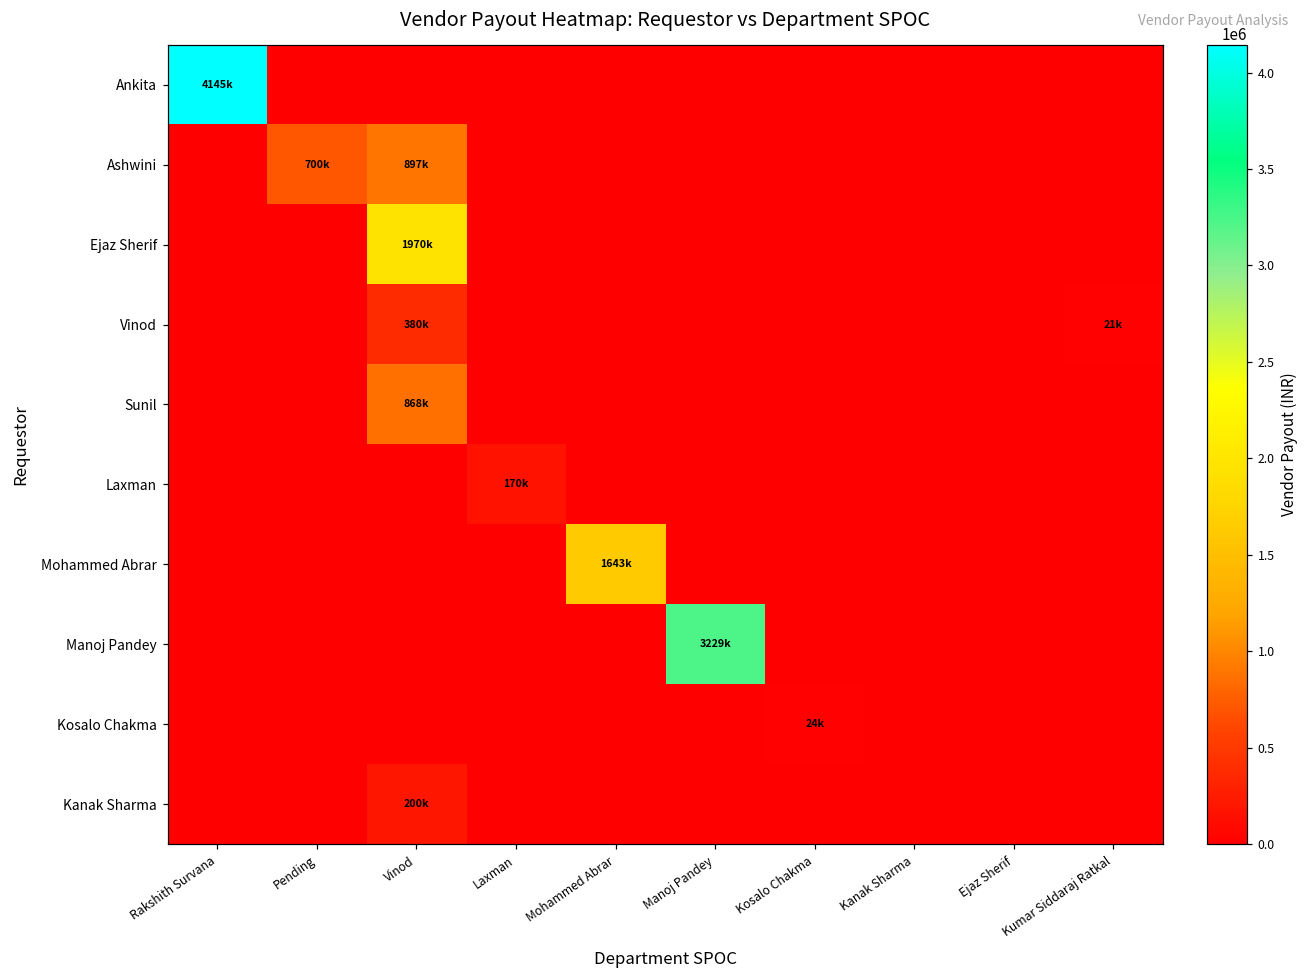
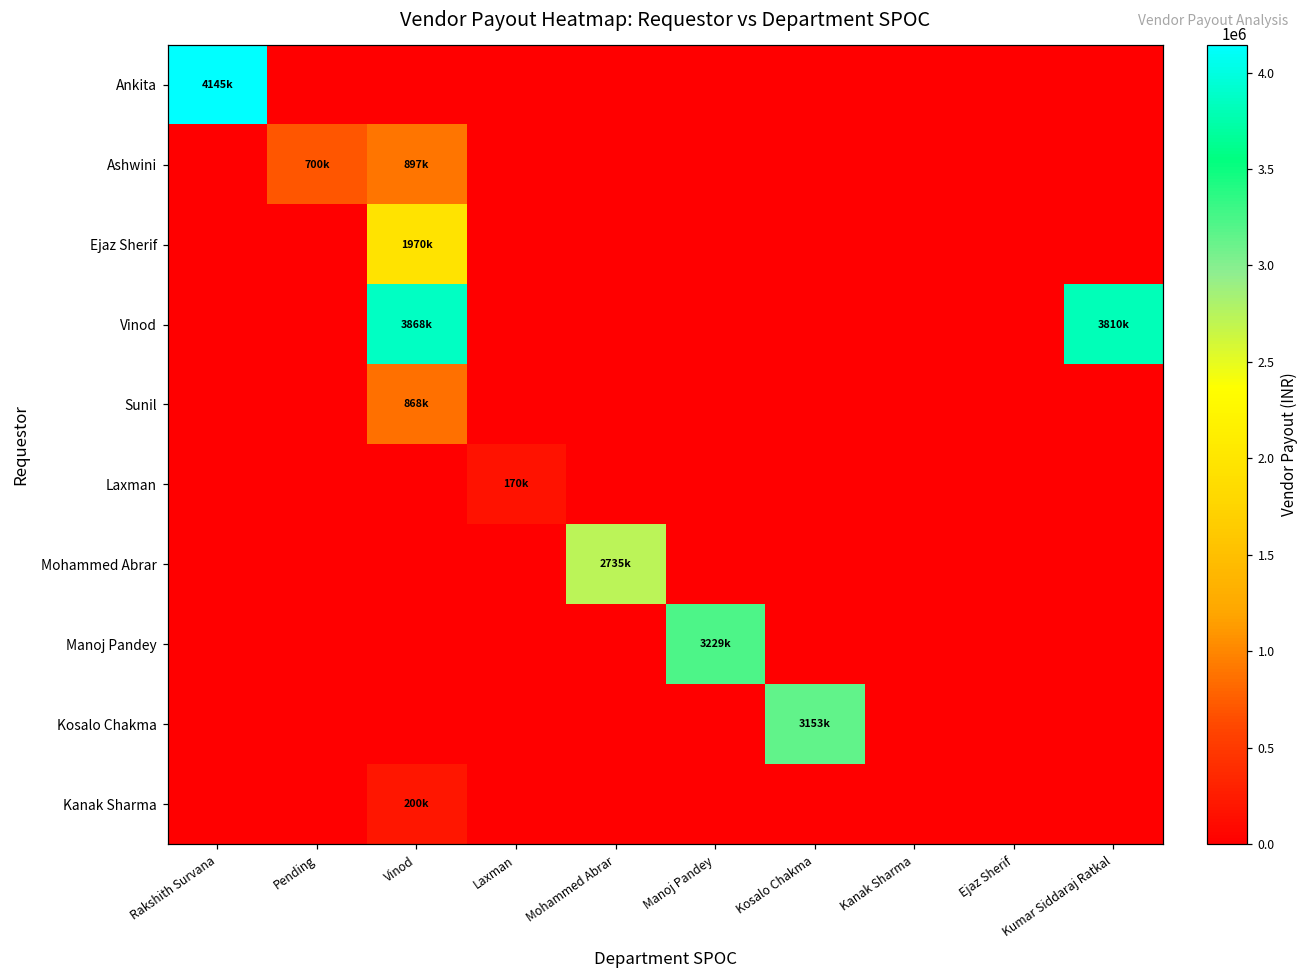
  {
    "Ankita": {
      "Rakshith Survana": "4145k"
    },
    "Ashwini": {
      "Pending": "700k",
      "Vinod": "897k"
    },
    "Ejaz Sherif": {
      "Vinod": "1970k"
    },
    "Vinod": {
-     "Vinod": "380k",
-     "Kumar Siddaraj Ratkal": "21k"
+     "Vinod": "3868k",
+     "Kumar Siddaraj Ratkal": "3810k"
    },
    "Sunil": {
      "Vinod": "868k"
    },
    "Laxman": {
      "Laxman": "170k"
    },
    "Mohammed Abrar": {
-     "Mohammed Abrar": "1643k"
+     "Mohammed Abrar": "2735k"
    },
    "Manoj Pandey": {
      "Manoj Pandey": "3229k"
    },
    "Kosalo Chakma": {
-     "Kosalo Chakma": "24k"
+     "Kosalo Chakma": "3153k"
    },
    "Kanak Sharma": {
      "Vinod": "200k"
    }
  }
